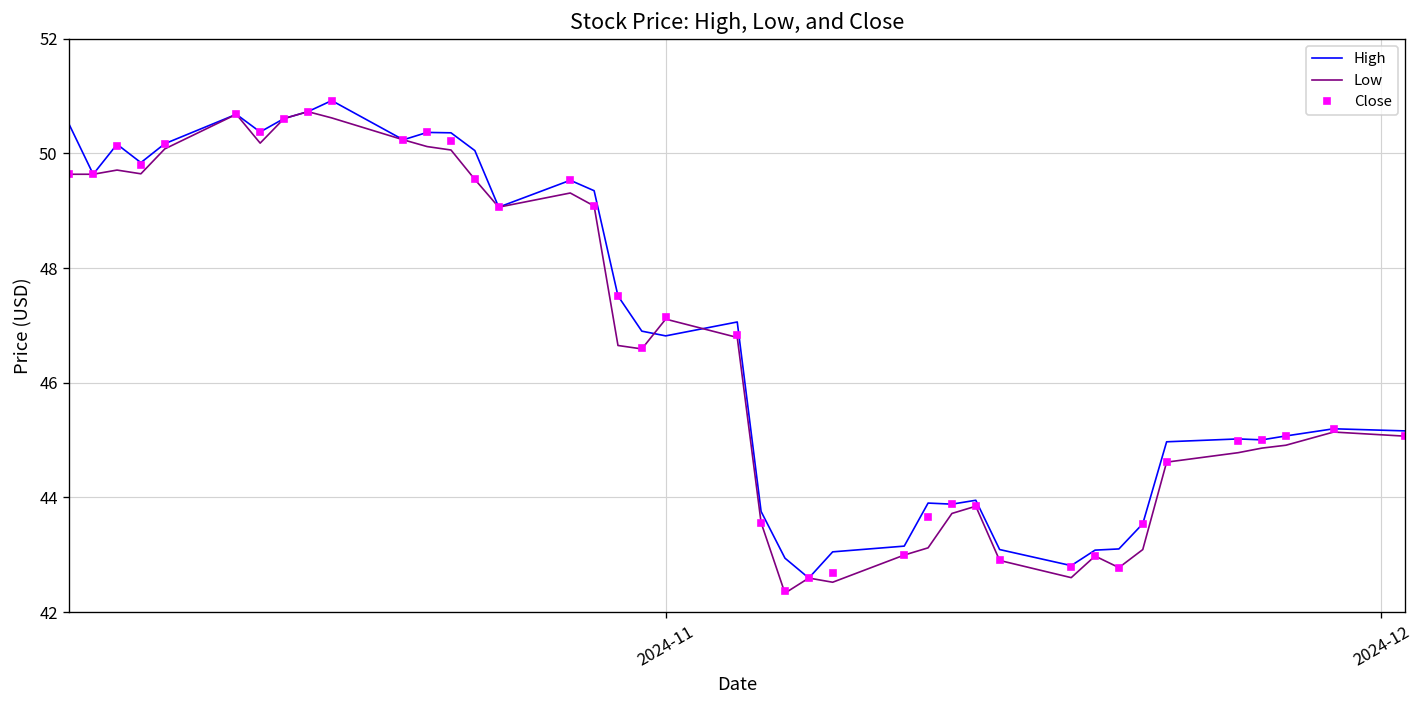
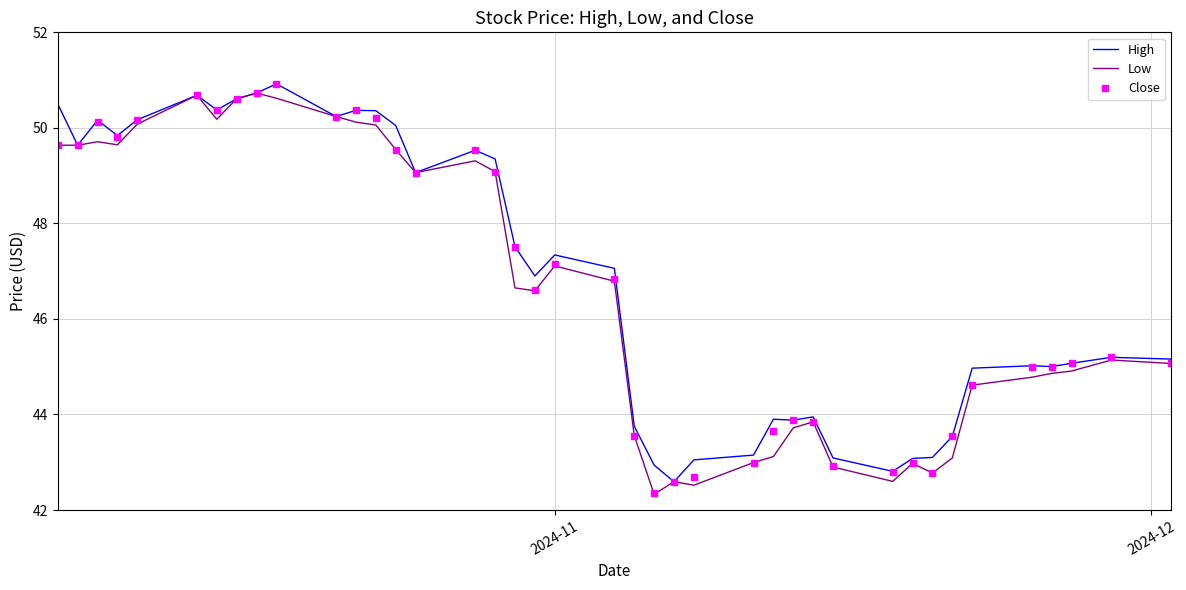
  {
    "High": {
-     "2024-11": 46.8
+     "2024-11": 47.3
    }
  }
